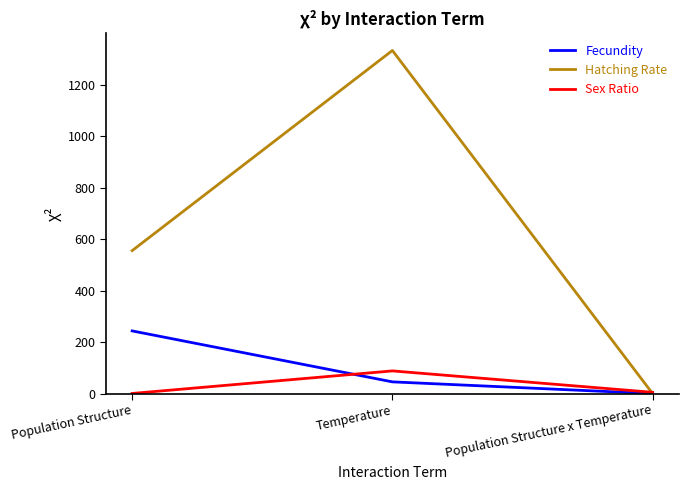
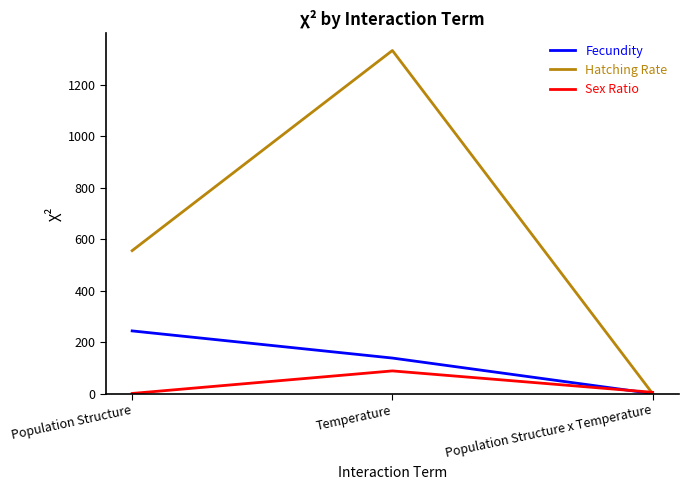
  {
    "Fecundity": {
      "Population Structure": 240,
-     "Temperature": 50
+     "Temperature": 140
    },
    "Hatching Rate": {
      "Population Structure": 560,
      "Temperature": 1330
    },
    "Sex Ratio": {
      "Population Structure": 0,
      "Temperature": 90
    }
  }
